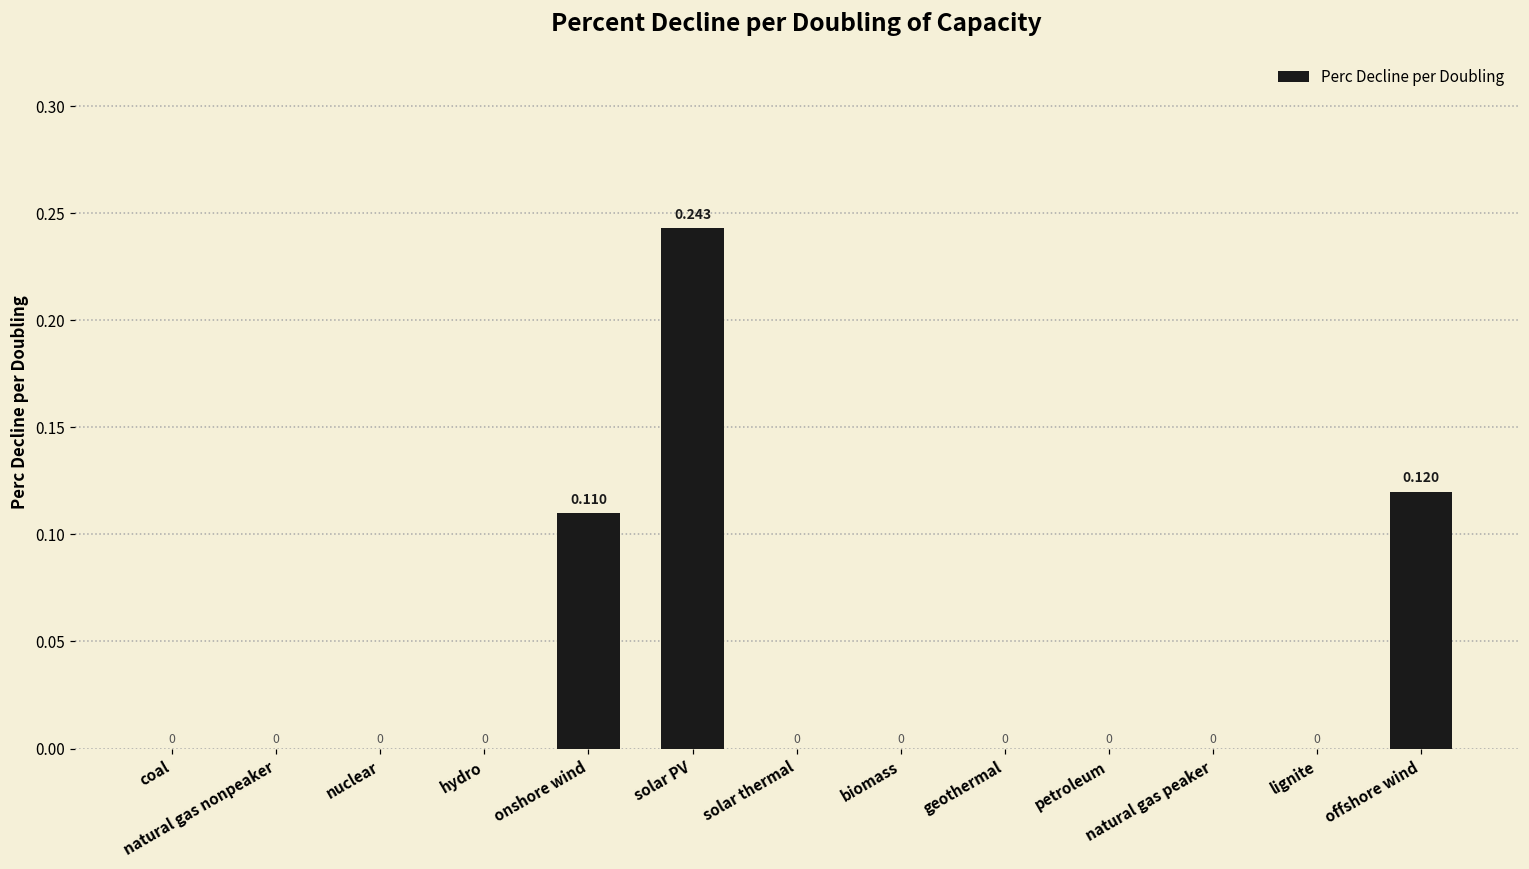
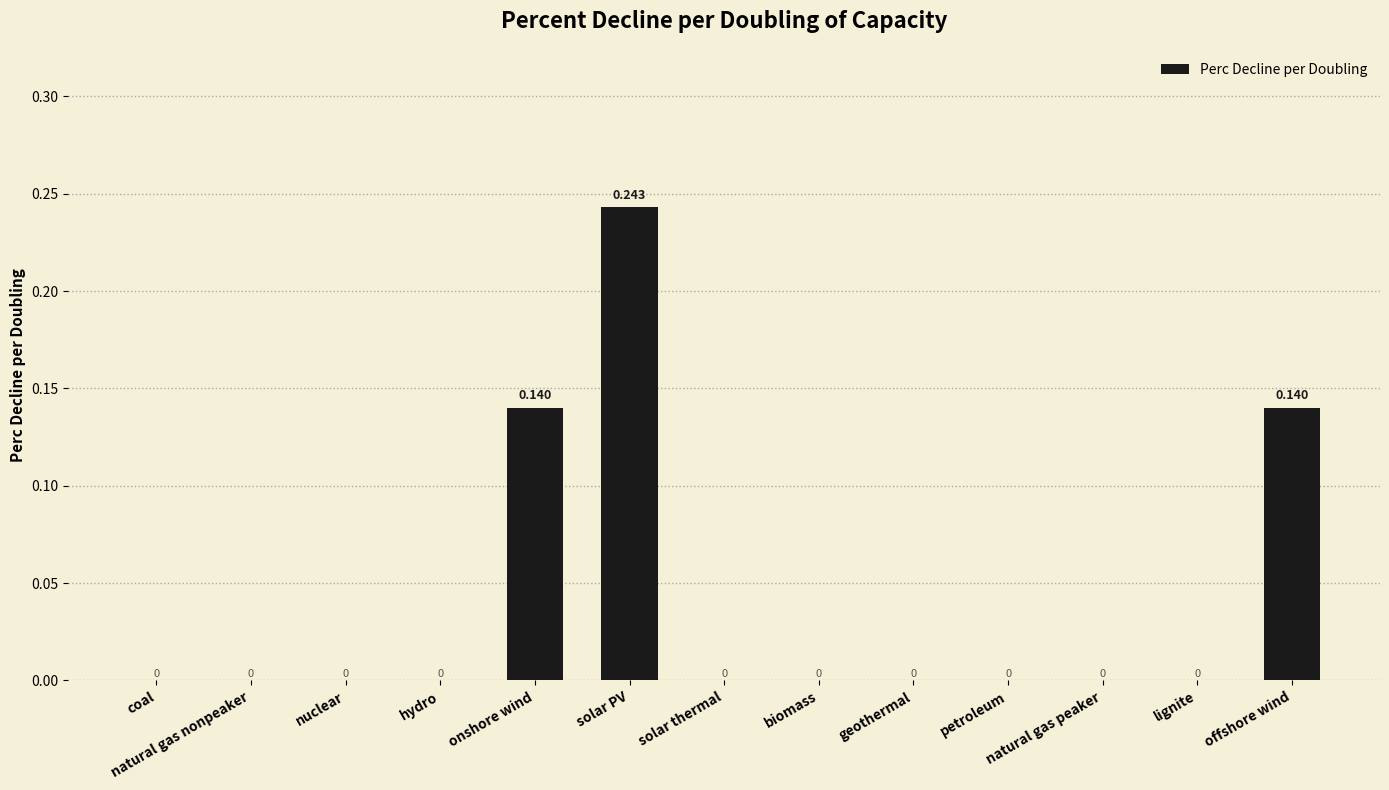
  {
    "coal": 0,
    "natural gas nonpeaker": 0,
    "nuclear": 0,
    "hydro": 0,
-   "onshore wind": 0.110,
+   "onshore wind": 0.140,
    "solar PV": 0.243,
    "solar thermal": 0,
    "biomass": 0,
    "geothermal": 0,
    "petroleum": 0,
    "natural gas peaker": 0,
    "lignite": 0,
-   "offshore wind": 0.120
+   "offshore wind": 0.140
  }
